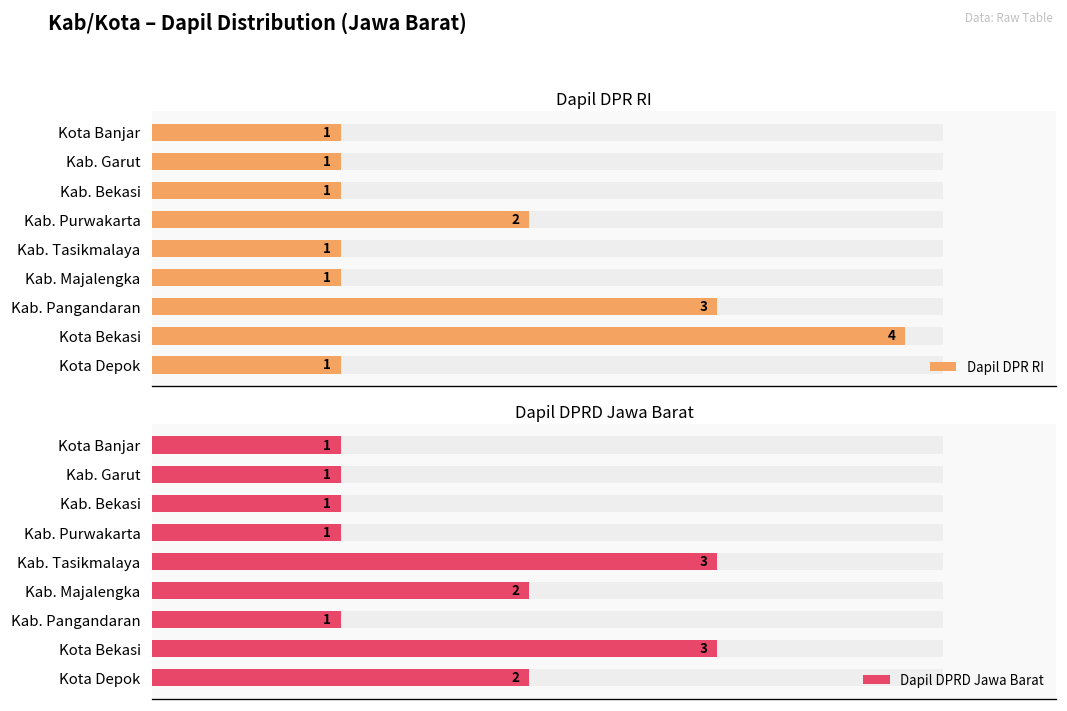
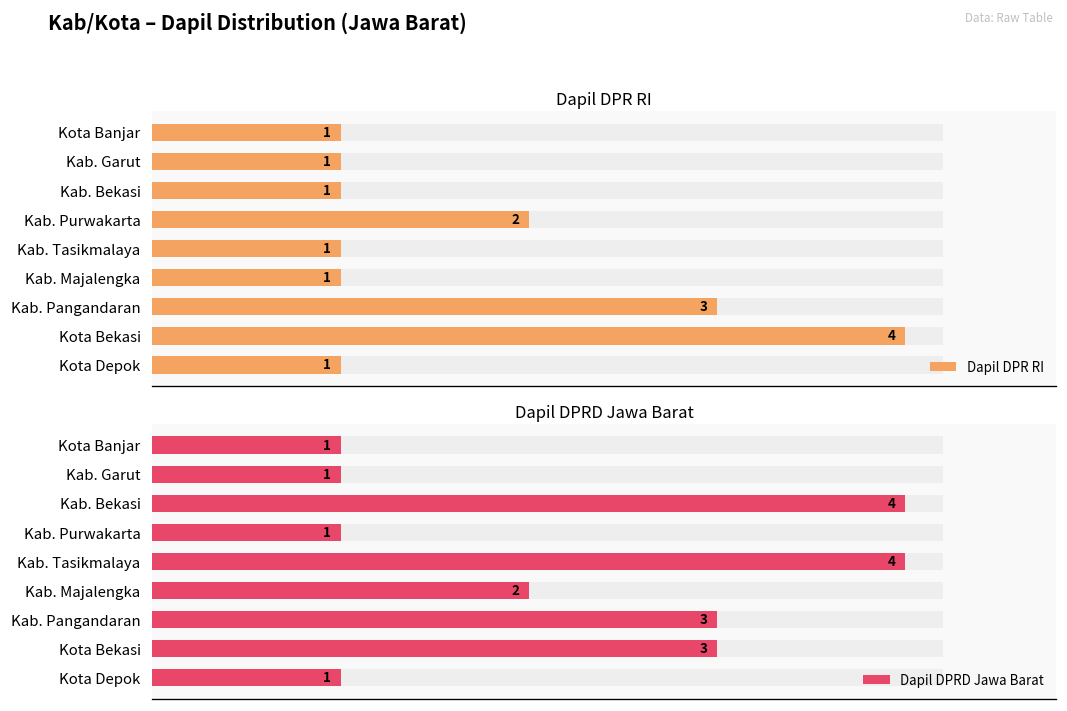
  {
    "Dapil DPRD Jawa Barat": {
      "Dapil DPRD Jawa Barat": {
-       "Kab. Bekasi": 1,
-       "Kab. Tasikmalaya": 3,
-       "Kab. Pangandaran": 1,
-       "Kota Depok": 2
+       "Kab. Bekasi": 4,
+       "Kab. Tasikmalaya": 4,
+       "Kab. Pangandaran": 3,
+       "Kota Depok": 1
      }
    }
  }
